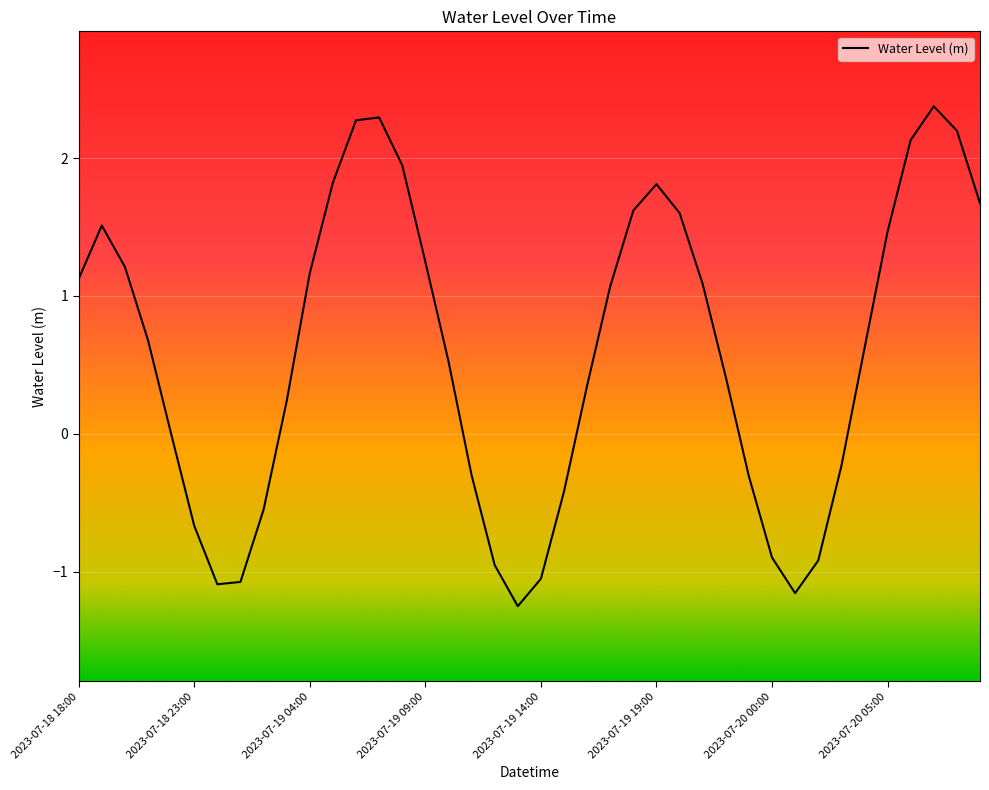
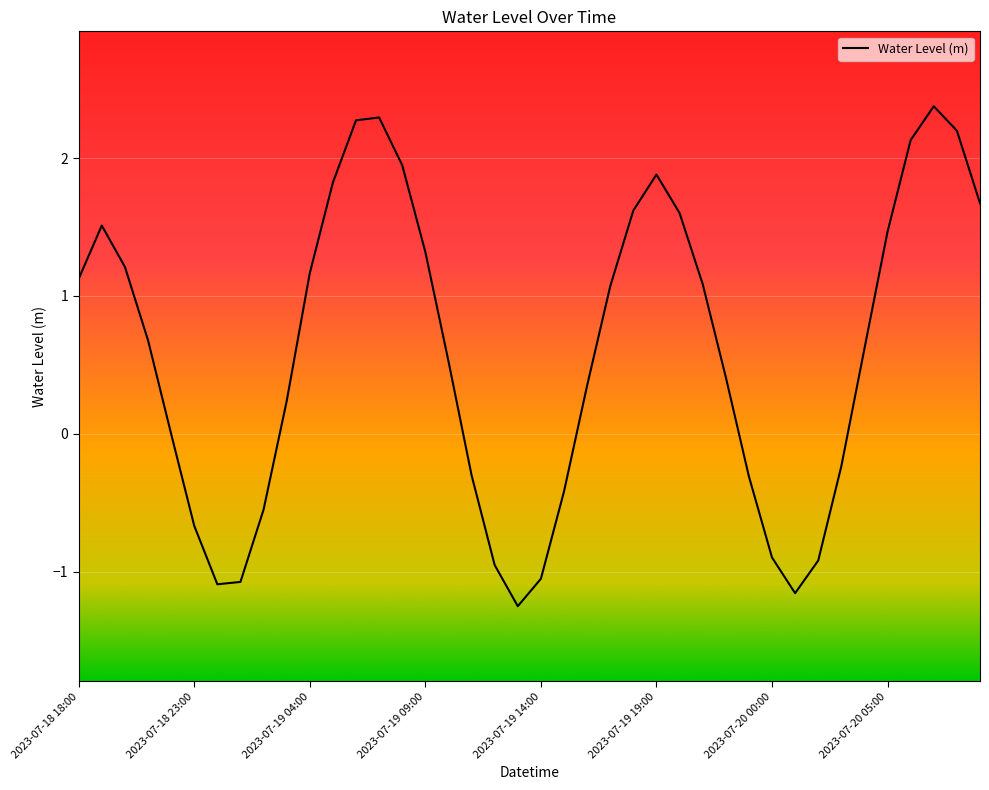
  {
    "2023-07-18 18:00": 1.12,
    "2023-07-18 23:00": -0.67,
    "2023-07-19 04:00": 1.16,
-   "2023-07-19 09:00": 1.25,
+   "2023-07-19 09:00": 1.32,
    "2023-07-19 14:00": -1.05,
-   "2023-07-19 19:00": 1.81,
+   "2023-07-19 19:00": 1.88,
    "2023-07-20 00:00": -0.90,
    "2023-07-20 05:00": 1.47
  }
